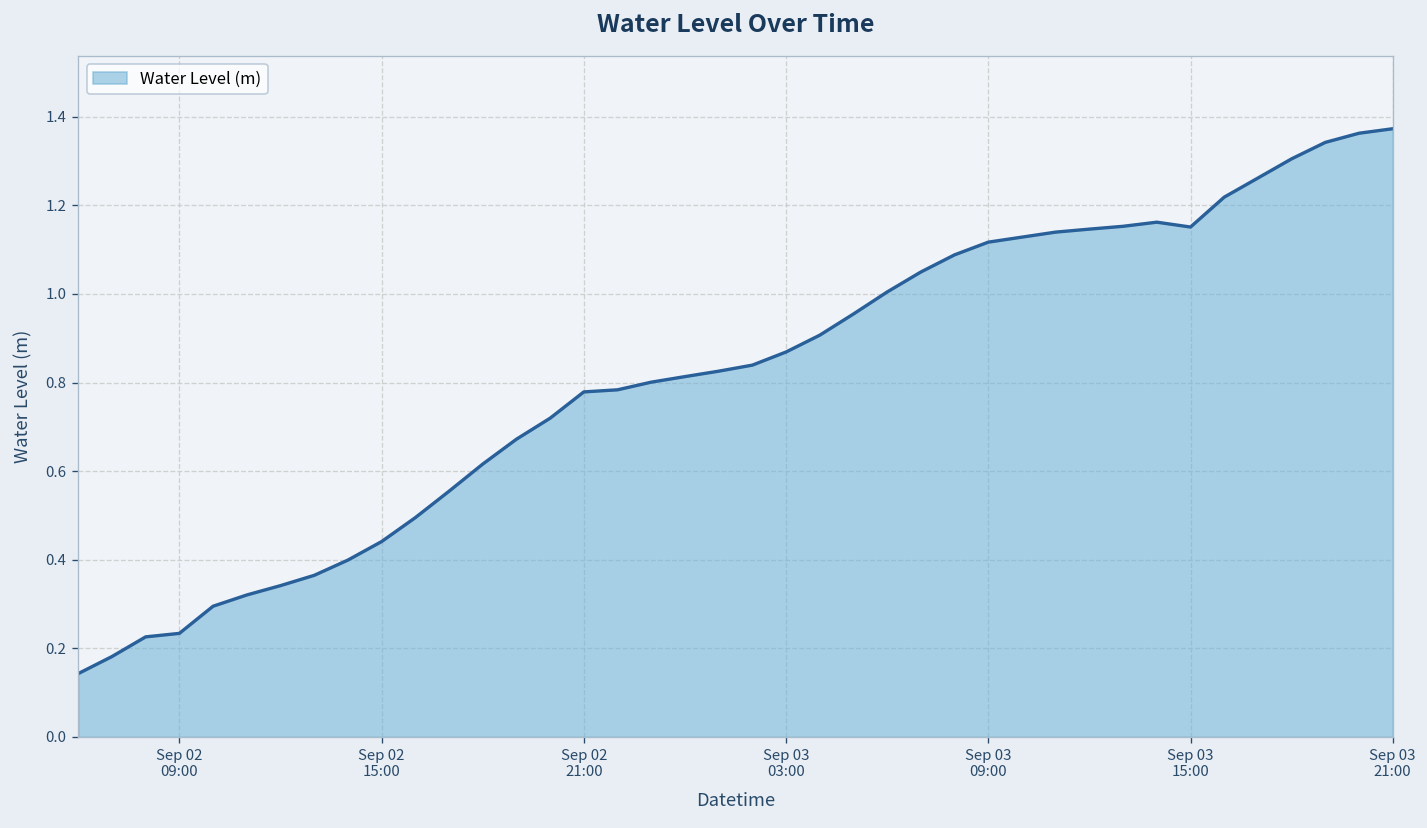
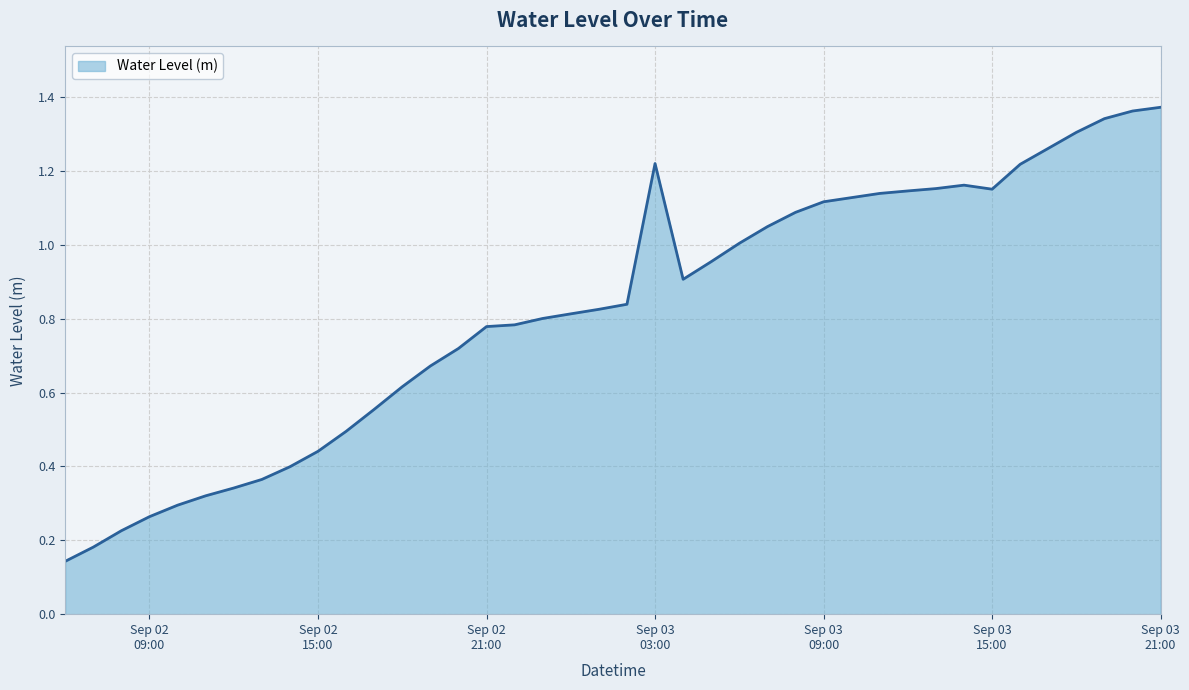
  {
-   "Sep 02 09:00": 0.23,
+   "Sep 02 09:00": 0.26,
    "Sep 02 15:00": 0.44,
    "Sep 02 21:00": 0.78,
-   "Sep 03 03:00": 0.87,
+   "Sep 03 03:00": 1.22,
    "Sep 03 09:00": 1.12,
    "Sep 03 15:00": 1.15,
    "Sep 03 21:00": 1.37
  }
